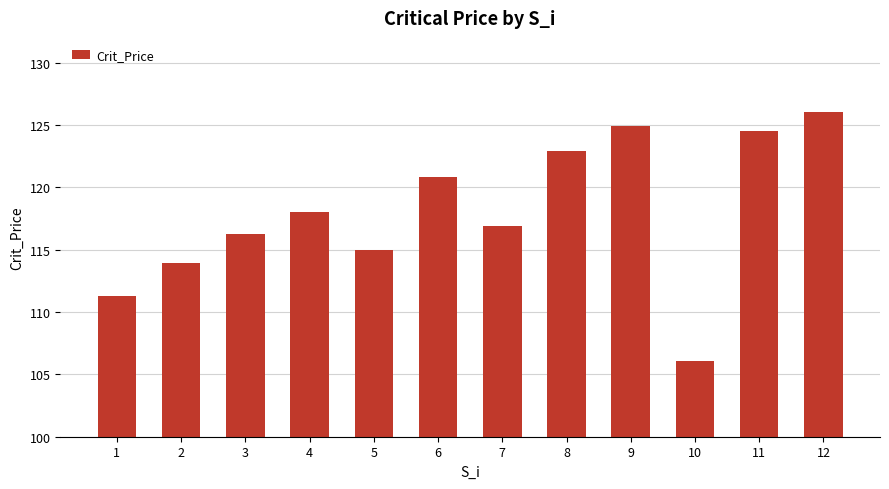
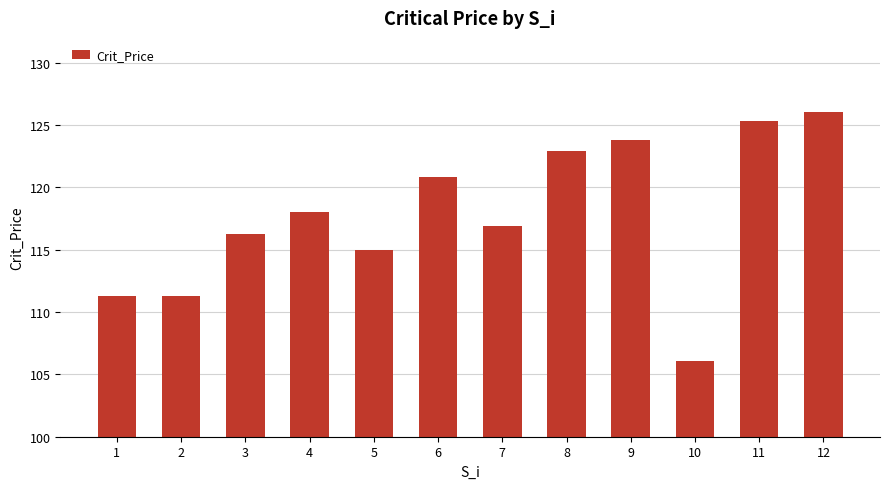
  {
    "1": 111.3,
-   "2": 113.9,
+   "2": 111.3,
    "3": 116.3,
    "4": 118.1,
    "5": 115.0,
    "6": 120.8,
    "7": 116.9,
    "8": 122.9,
-   "9": 125.0,
+   "9": 123.8,
    "10": 106.1,
-   "11": 124.5,
+   "11": 125.4,
    "12": 126.0
  }
